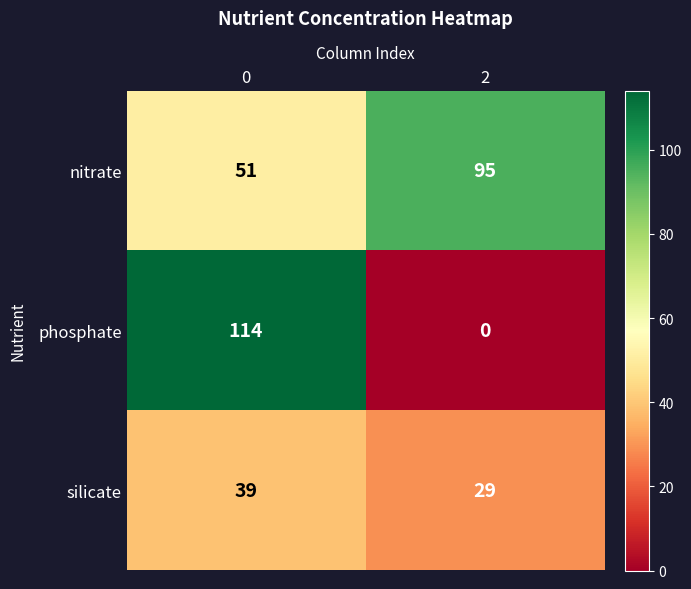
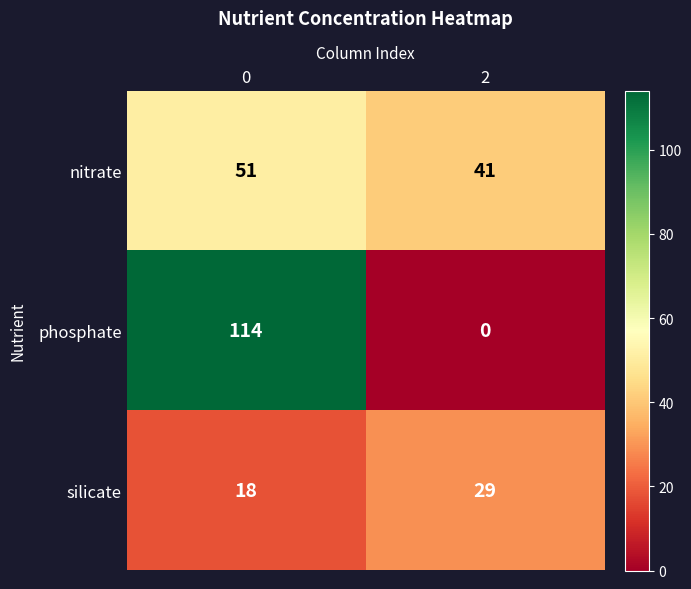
  {
    "nitrate": {
      "0": 51,
-     "2": 95
+     "2": 41
    },
    "phosphate": {
      "0": 114,
      "2": 0
    },
    "silicate": {
-     "0": 39,
+     "0": 18,
      "2": 29
    }
  }
